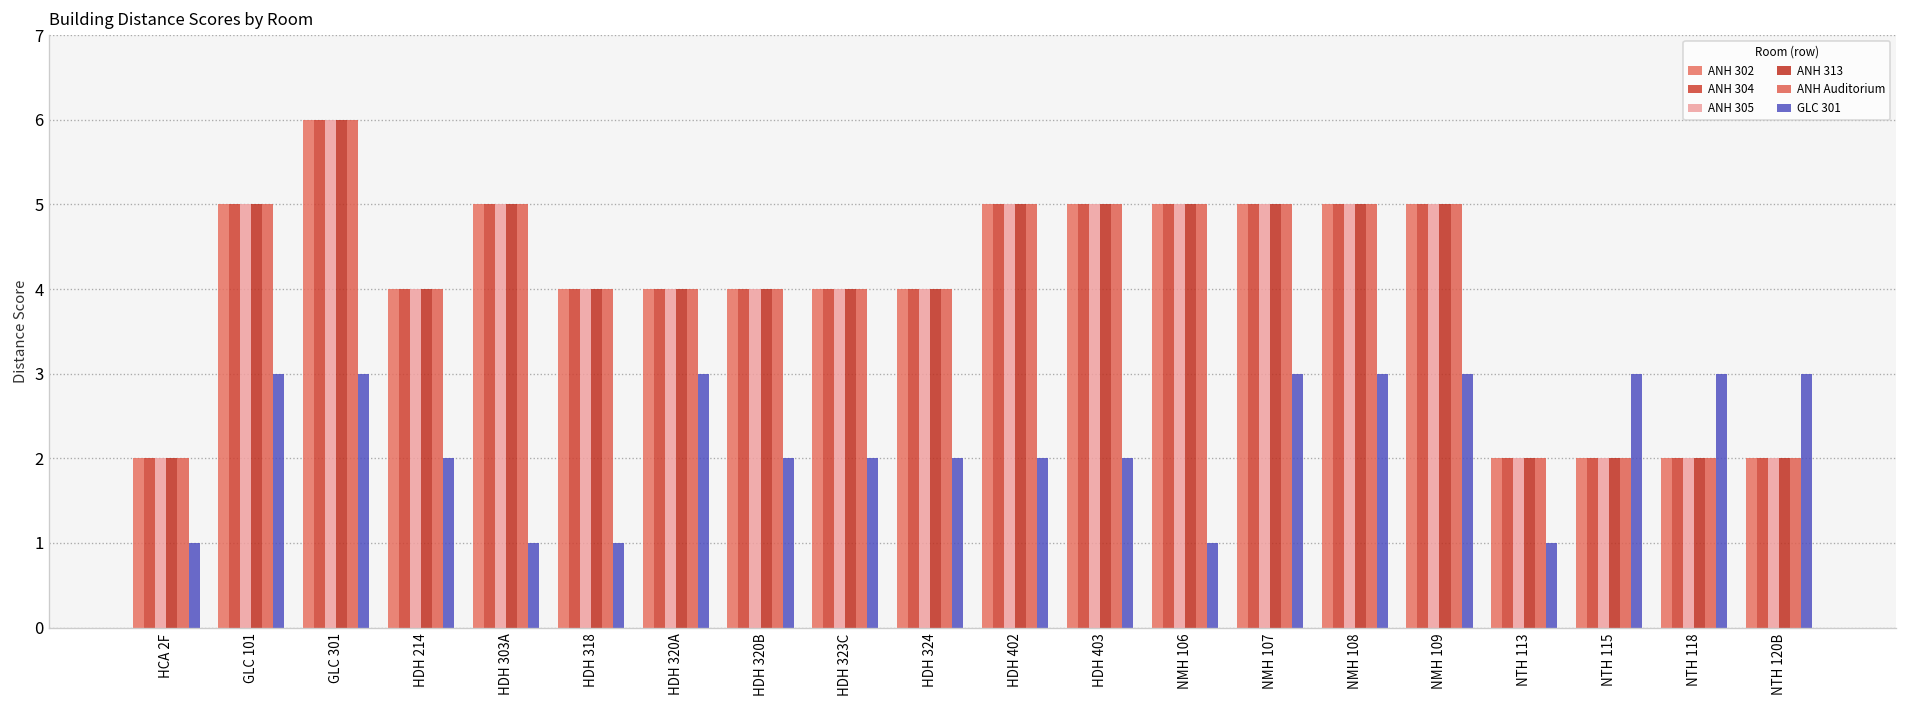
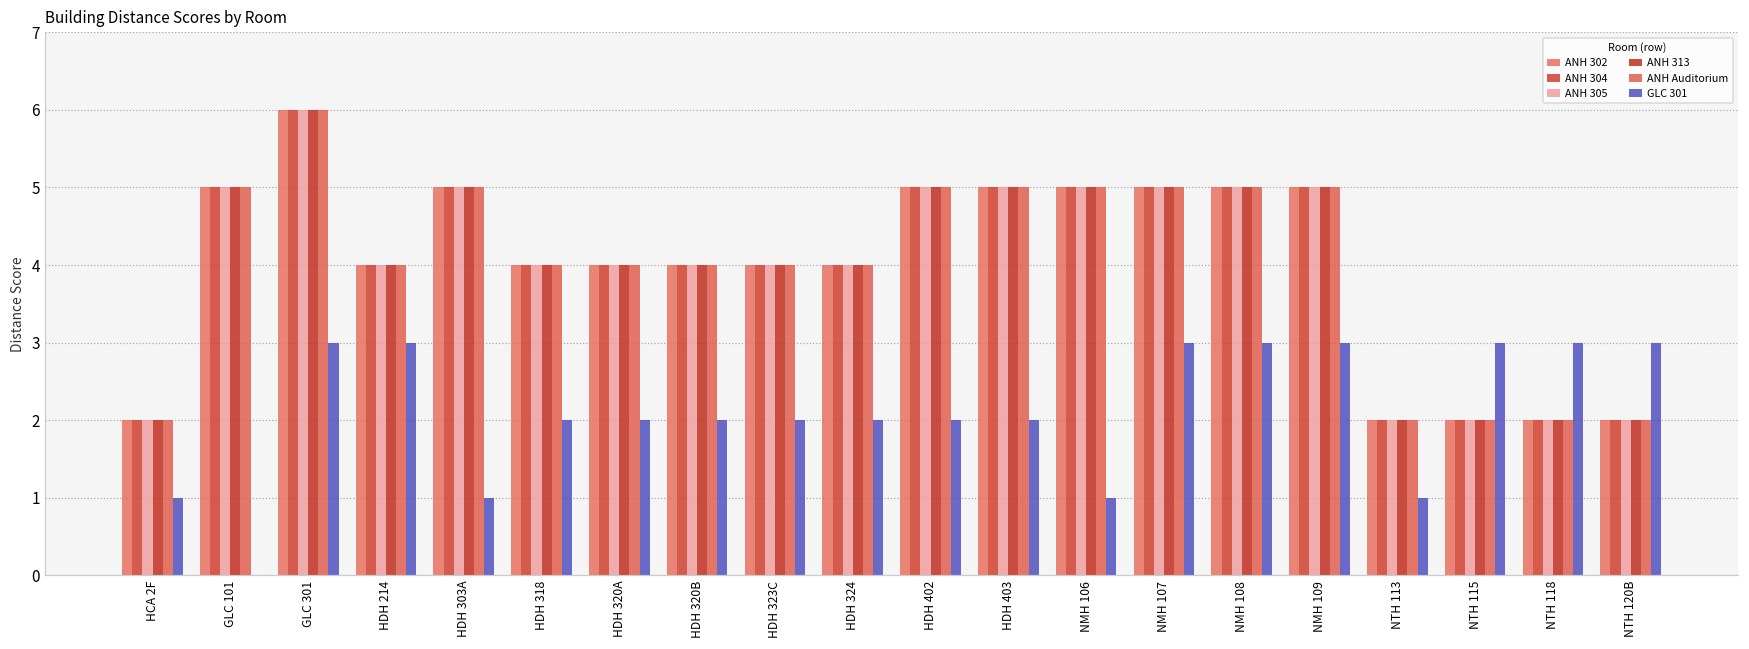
  {
    "ANH 305": {
      "HCA 2F": 2,
      "GLC 101": 5,
      "GLC 301": 6,
      "HDH 214": 4,
      "HDH 303A": 5,
      "HDH 318": 4,
      "HDH 320A": 4,
      "HDH 320B": 4,
      "HDH 323C": 4,
      "HDH 324": 4,
      "HDH 402": 5,
      "HDH 403": 5,
      "NMH 106": 5,
      "NMH 107": 5,
      "NMH 108": 5,
      "NMH 109": 5,
      "NTH 113": 2,
      "NTH 115": 2,
      "NTH 118": 2,
      "NTH 120B": 2
    },
    "GLC 301": {
      "HCA 2F": 1,
-     "GLC 101": 3,
+     "GLC 101": 0,
      "GLC 301": 3,
-     "HDH 214": 2,
+     "HDH 214": 3,
      "HDH 303A": 1,
-     "HDH 318": 1,
-     "HDH 320A": 3,
+     "HDH 318": 2,
+     "HDH 320A": 2,
      "HDH 320B": 2,
      "HDH 323C": 2,
      "HDH 324": 2,
      "HDH 402": 2,
      "HDH 403": 2,
      "NMH 106": 1,
      "NMH 107": 3,
      "NMH 108": 3,
      "NMH 109": 3,
      "NTH 113": 1,
      "NTH 115": 3,
      "NTH 118": 3,
      "NTH 120B": 3
    }
  }
